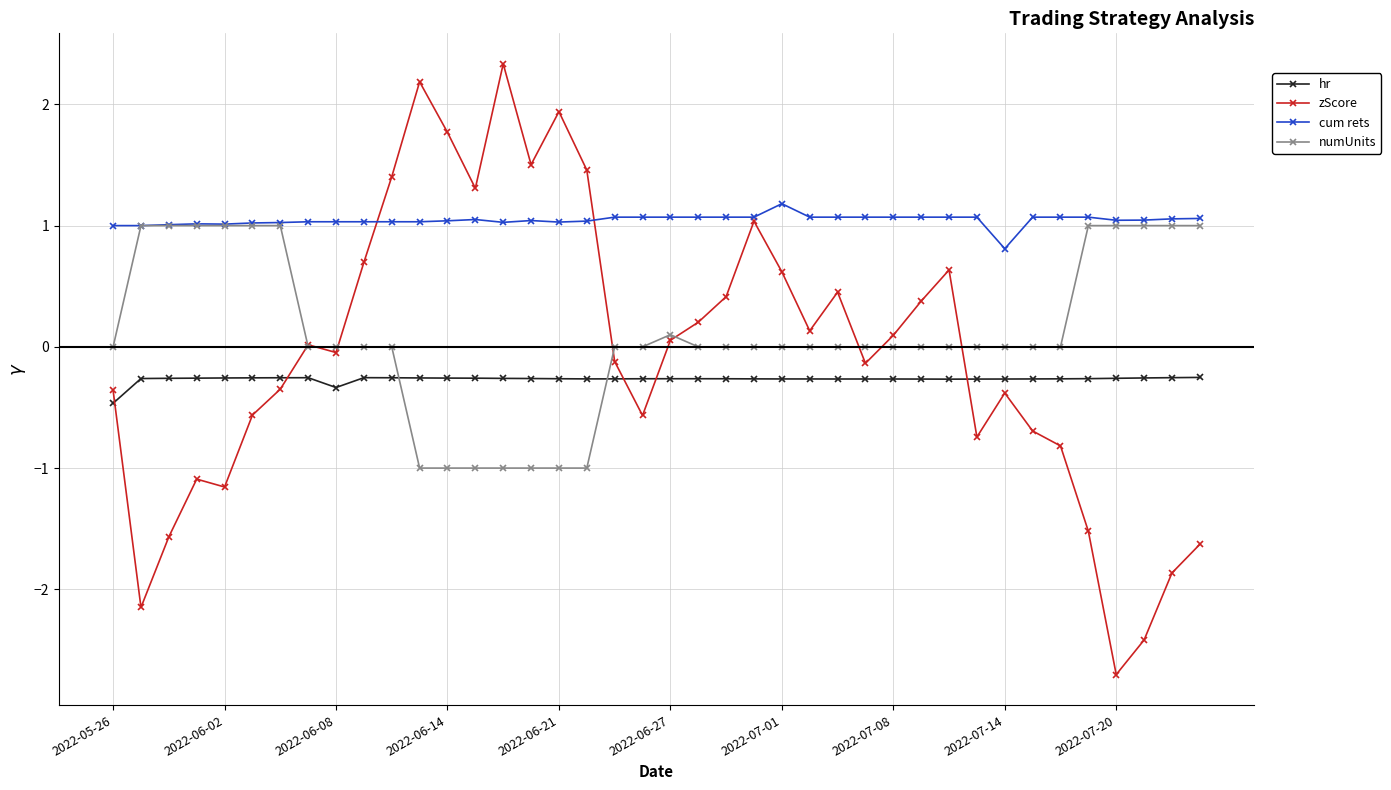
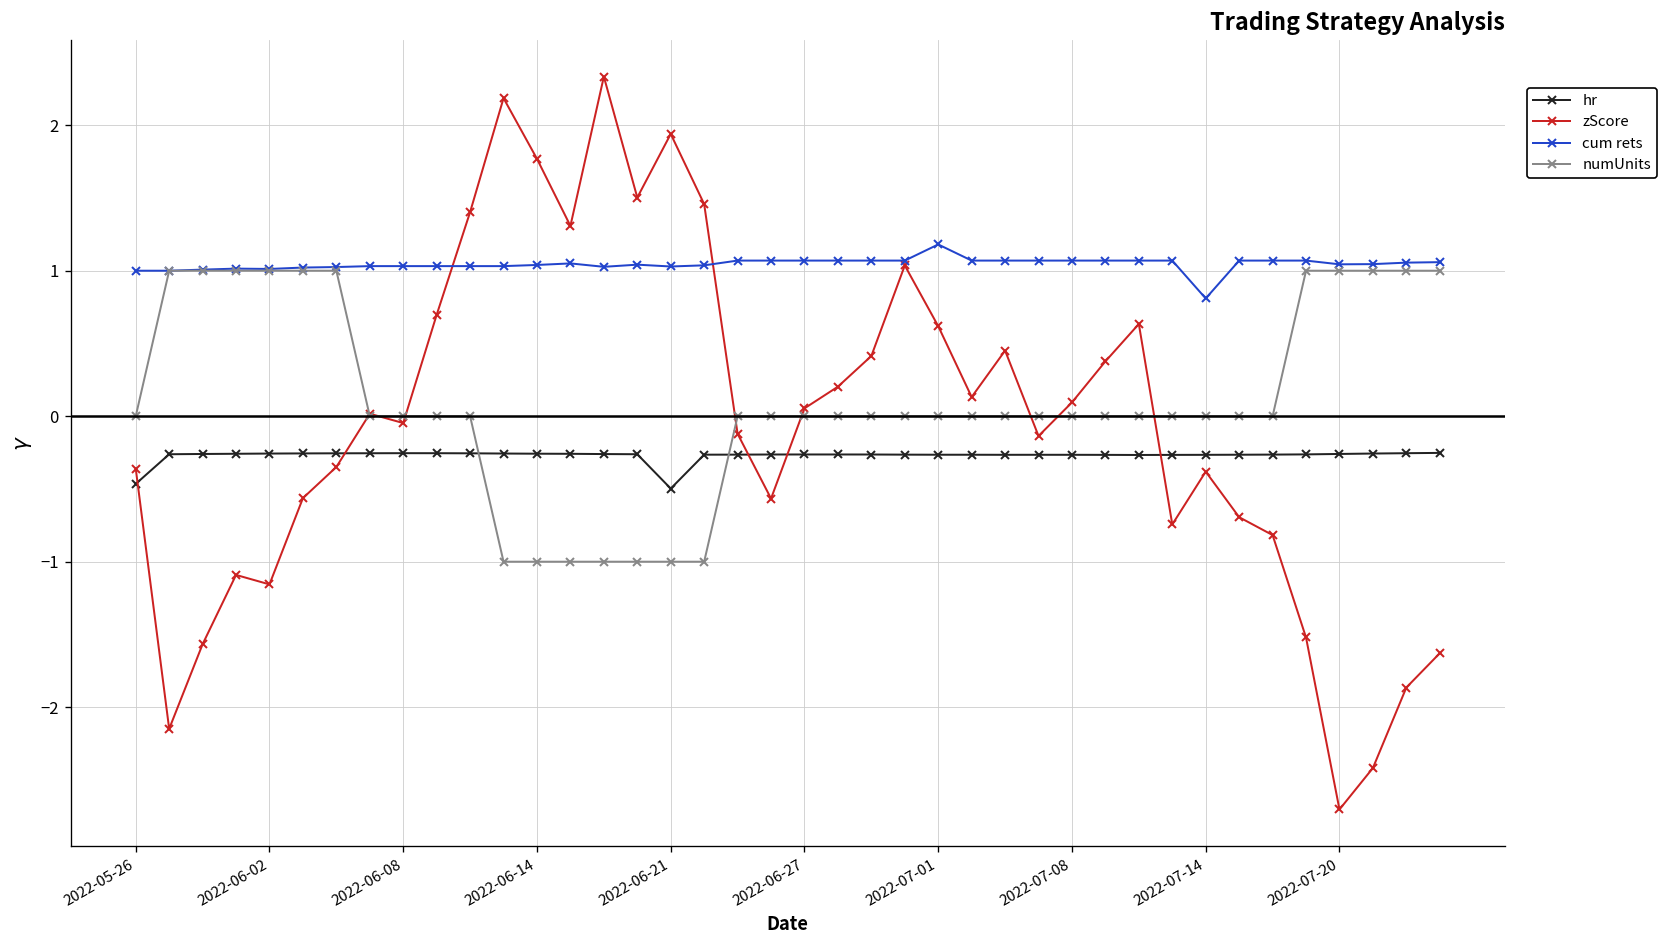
  {
    "hr": {
      "2022-05-26": -0.47,
      "2022-06-02": -0.26,
-     "2022-06-08": -0.34,
+     "2022-06-08": -0.25,
      "2022-06-14": -0.26,
-     "2022-06-21": -0.26,
+     "2022-06-21": -0.50,
      "2022-06-27": -0.26,
      "2022-07-01": -0.26,
      "2022-07-08": -0.27,
      "2022-07-14": -0.27,
      "2022-07-20": -0.26
    },
    "zScore": {
      "2022-05-26": -0.36,
      "2022-06-02": -1.16,
      "2022-06-08": -0.05,
      "2022-06-14": 1.77,
      "2022-06-21": 1.94,
      "2022-06-27": 0.05,
      "2022-07-01": 0.62,
      "2022-07-08": 0.10,
      "2022-07-14": -0.38,
      "2022-07-20": -2.70
    },
    "cum rets": {
      "2022-05-26": 1.00,
      "2022-06-08": 1.03,
      "2022-06-14": 1.04,
      "2022-06-21": 1.03,
      "2022-06-27": 1.07,
      "2022-07-01": 1.18,
      "2022-07-08": 1.07,
      "2022-07-14": 0.81,
      "2022-07-20": 1.04
    },
    "numUnits": {
      "2022-05-26": 0.0,
      "2022-06-08": 0.0,
      "2022-06-14": -1.0,
      "2022-06-21": -1.0,
-     "2022-06-27": 0.1,
+     "2022-06-27": 0.0,
      "2022-07-01": 0.0,
      "2022-07-08": 0.0,
      "2022-07-14": 0.0,
      "2022-07-20": 1.0
    }
  }
